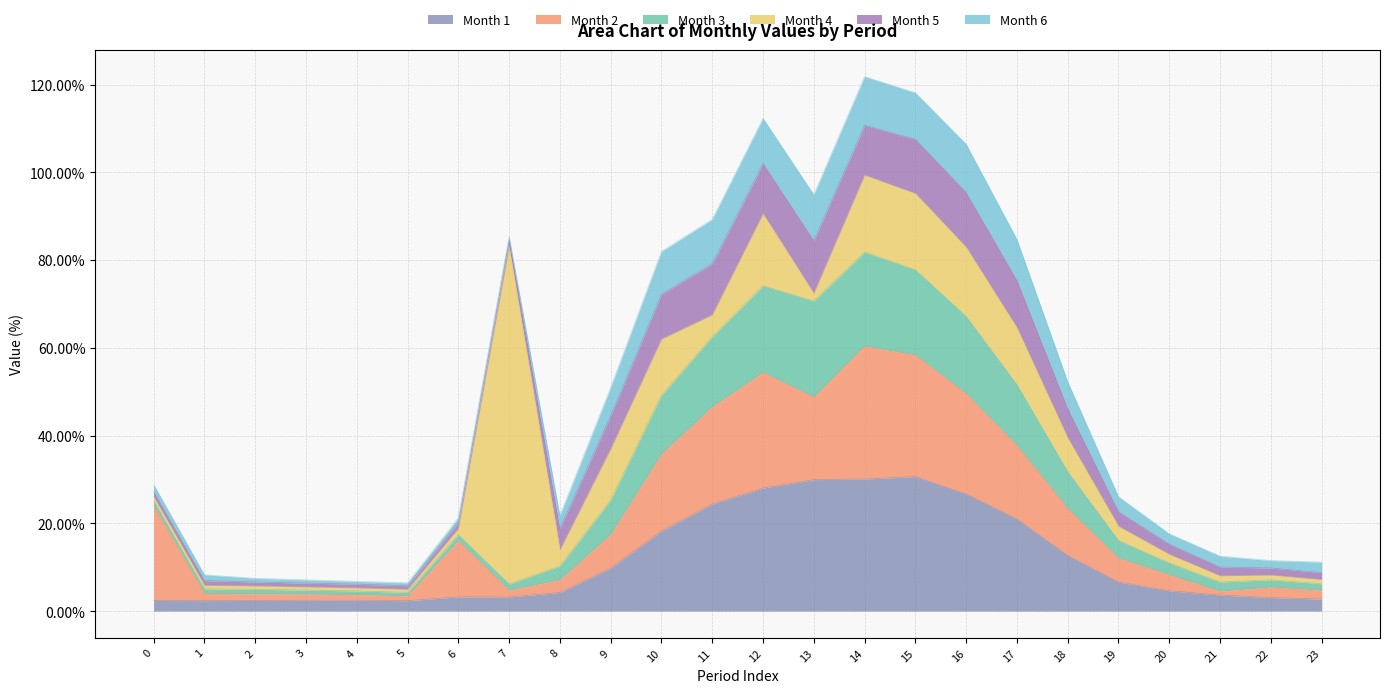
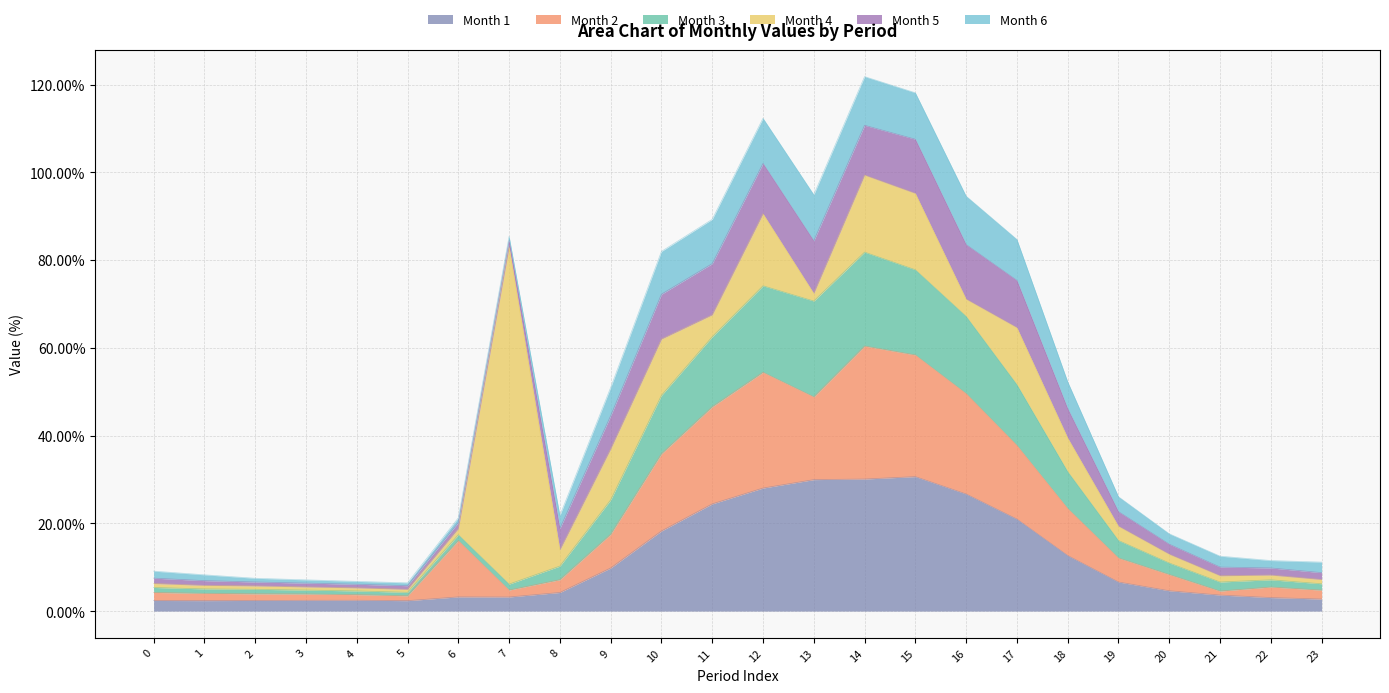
  {
    "Month 2": {
-     "0": "22%",
+     "0": "2%",
      "1": "2%",
      "2": "2%",
      "3": "1%",
      "4": "1%",
      "5": "1%",
      "6": "13%",
      "7": "2%",
      "8": "3%",
      "9": "8%",
      "10": "18%",
      "11": "22%",
      "12": "26%",
      "13": "19%",
      "14": "30%",
      "15": "28%",
      "16": "23%",
      "17": "17%",
      "18": "11%",
      "19": "5%",
      "20": "4%",
      "21": "1%",
      "22": "2%",
      "23": "2%"
    },
    "Month 4": {
      "0": "1%",
      "1": "1%",
      "2": "1%",
      "3": "1%",
      "4": "1%",
      "5": "1%",
      "6": "1%",
      "7": "77%",
      "8": "4%",
      "9": "12%",
      "10": "13%",
      "11": "5%",
      "12": "16%",
      "13": "2%",
      "14": "18%",
      "15": "17%",
-     "16": "16%",
+     "16": "4%",
      "17": "13%",
      "18": "8%",
      "19": "3%",
      "20": "2%",
      "21": "1%",
      "22": "1%",
      "23": "1%"
    }
  }
